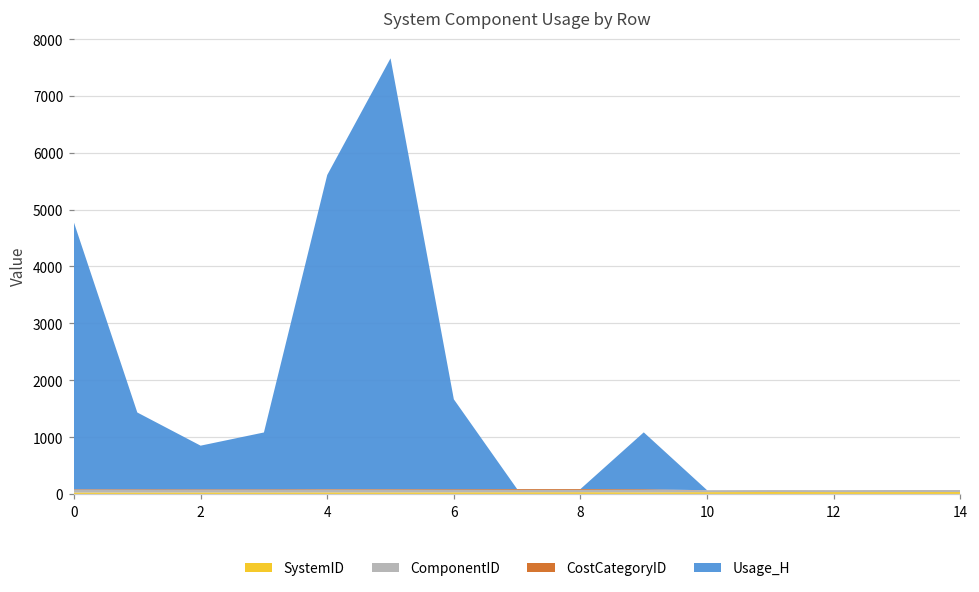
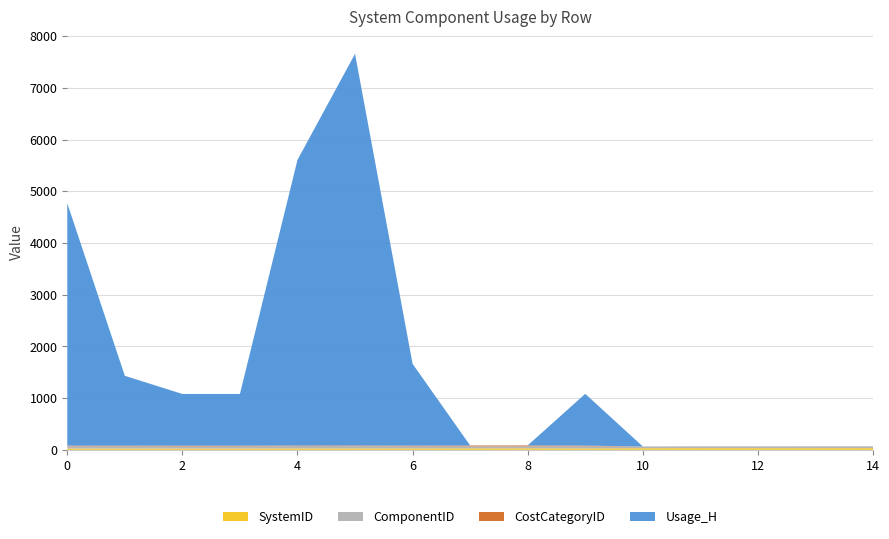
  {
    "Usage_H": {
      "0": 4700,
-     "2": 800,
+     "2": 1000,
      "4": 5500,
      "6": 1600
    }
  }
